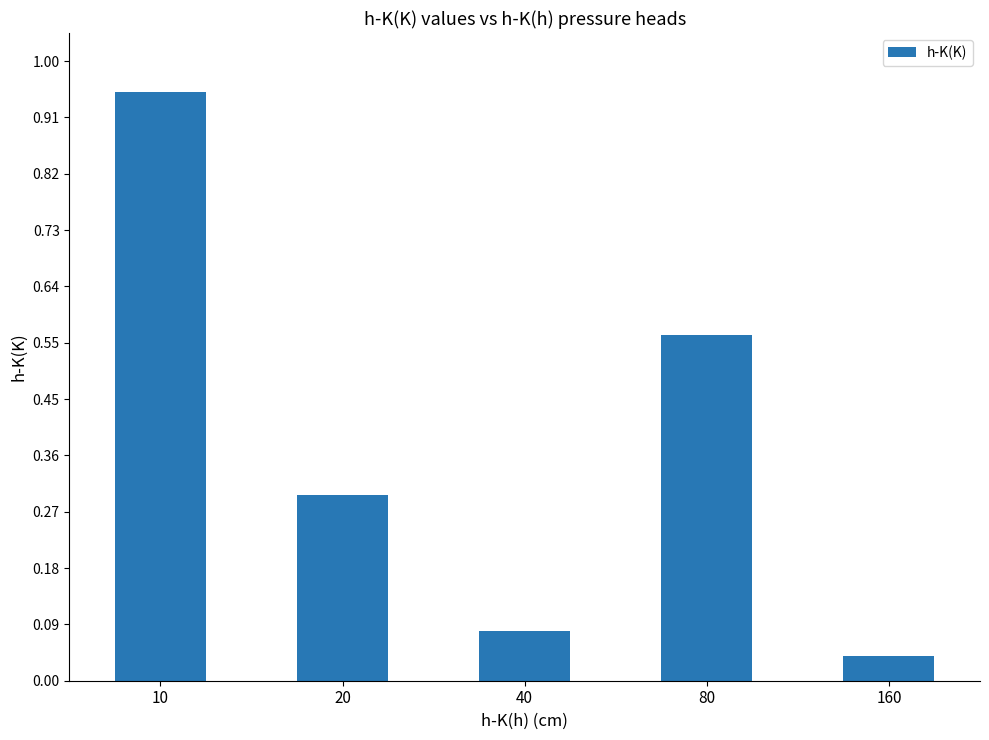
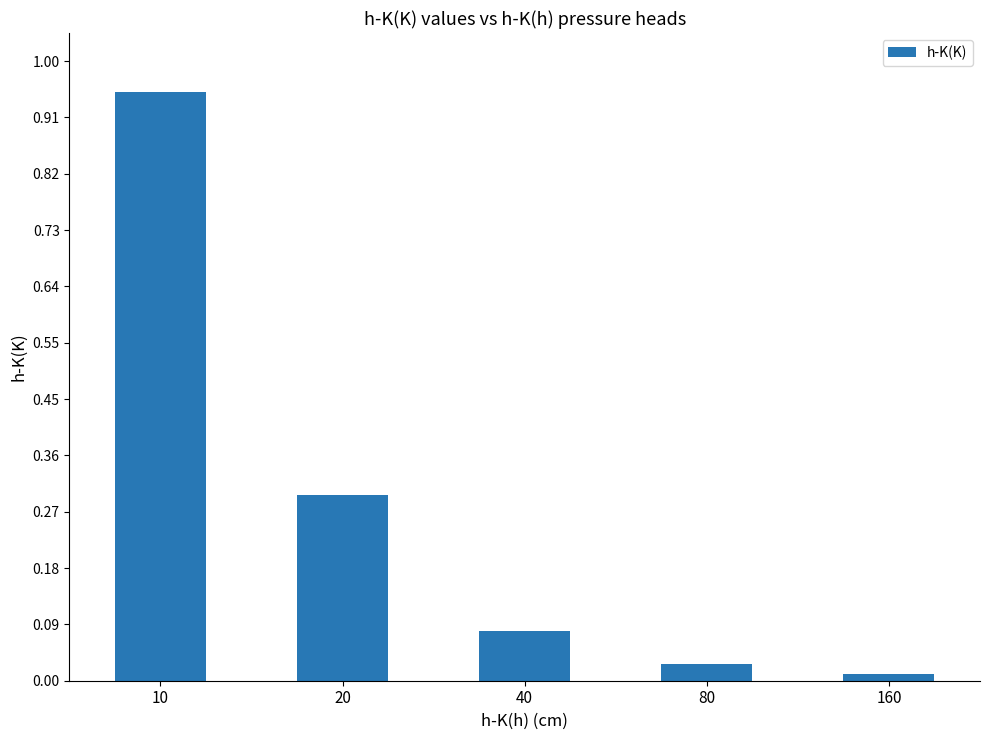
  {
    "10": 0.95,
    "20": 0.30,
    "40": 0.08,
-   "80": 0.56,
-   "160": 0.04
+   "80": 0.03,
+   "160": 0.01
  }
